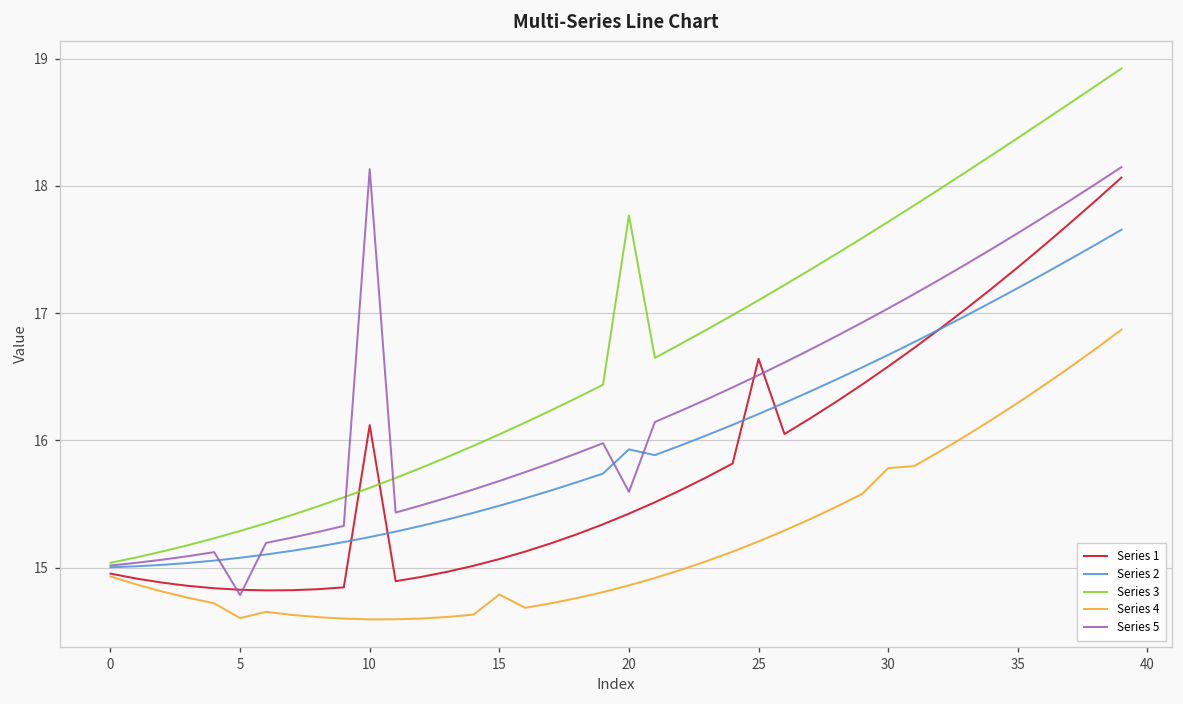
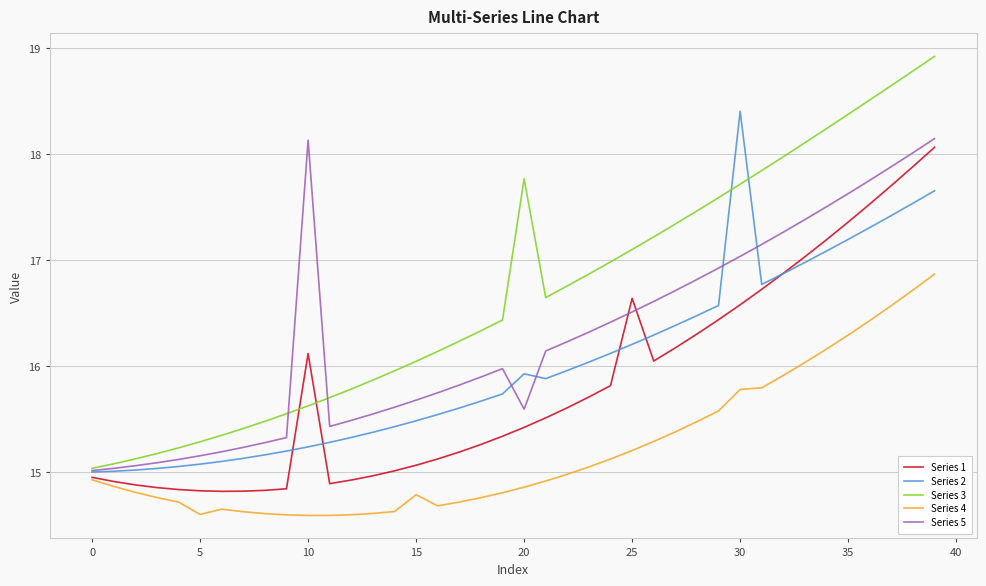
  {
    "Series 1": {
      "5": 14.83,
      "10": 16.12,
      "15": 15.07,
      "20": 15.43,
      "25": 16.64,
      "30": 16.58,
      "35": 17.36
    },
    "Series 2": {
      "5": 15.08,
      "10": 15.24,
      "15": 15.49,
      "20": 15.93,
      "25": 16.21,
-     "30": 16.67,
+     "30": 18.41,
      "35": 17.20
    },
    "Series 3": {
      "5": 15.29,
      "10": 15.63,
      "15": 16.05,
      "20": 17.77,
      "25": 17.10,
      "30": 17.72,
      "35": 18.38
    },
    "Series 4": {
      "5": 14.60,
      "10": 14.59,
      "15": 14.79,
      "20": 14.86,
      "25": 15.21,
      "30": 15.78,
      "35": 16.30
    },
    "Series 5": {
-     "5": 14.79,
+     "5": 15.16,
      "10": 18.13,
      "15": 15.68,
      "20": 15.60,
      "25": 16.51,
      "30": 17.04,
      "35": 17.63
    }
  }
